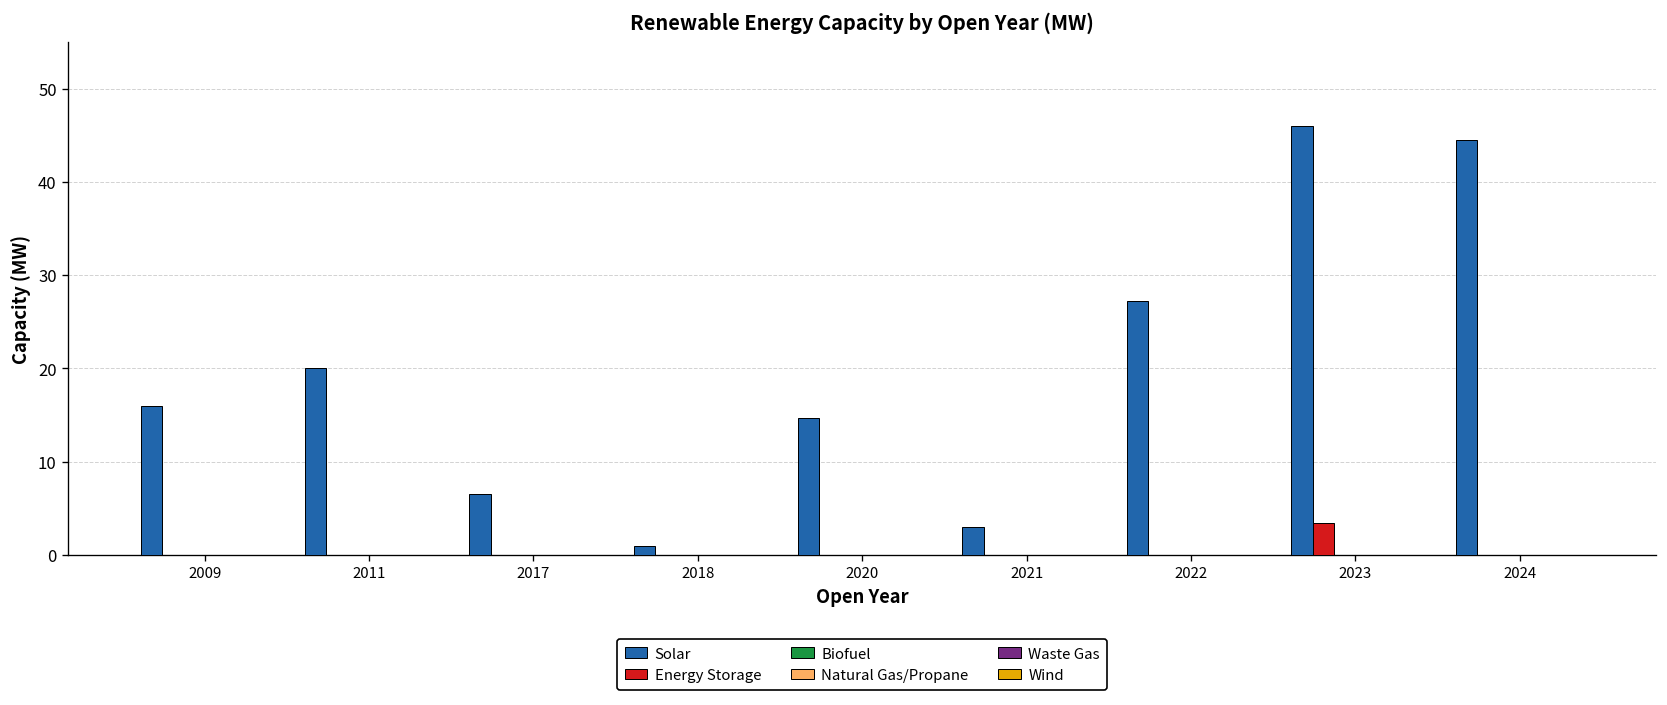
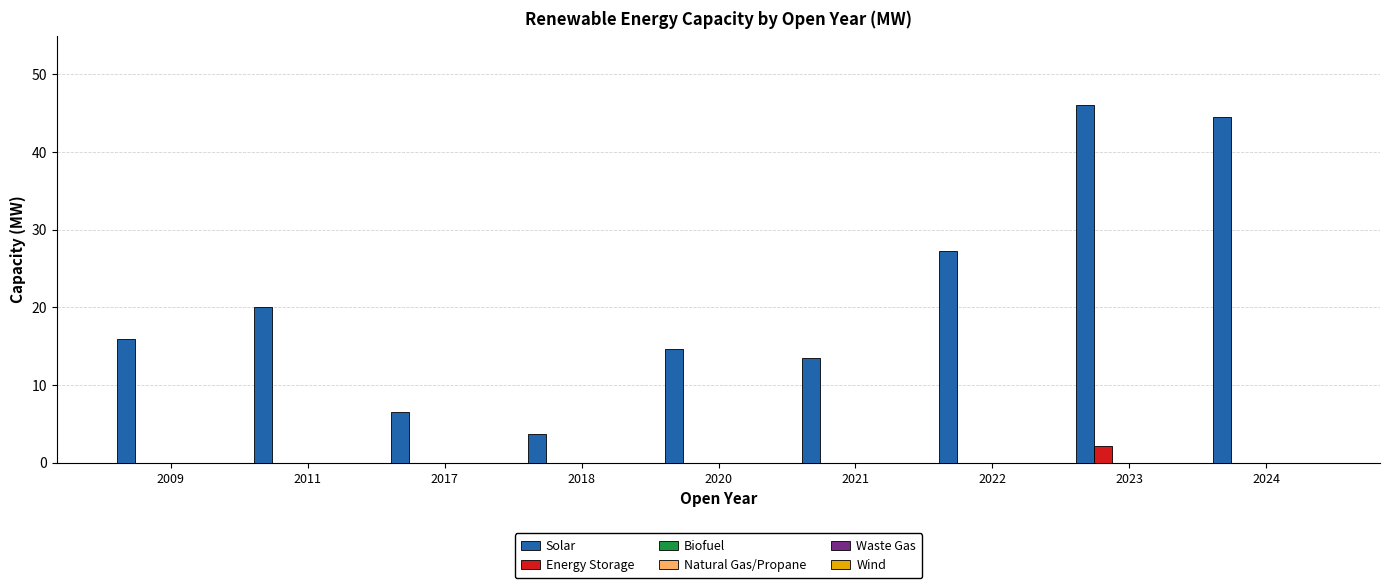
  {
    "Solar": {
      "2009": 16,
      "2011": 20,
      "2017": 7,
-     "2018": 1,
+     "2018": 4,
      "2020": 15,
-     "2021": 3,
+     "2021": 14,
      "2022": 27,
      "2023": 46,
      "2024": 44
    },
    "Energy Storage": {
      "2009": 0,
      "2011": 0,
      "2017": 0,
      "2018": 0,
      "2020": 0,
      "2021": 0,
      "2022": 0,
-     "2023": 3,
+     "2023": 2,
      "2024": 0
    },
    "Biofuel": {
      "2009": 0,
      "2011": 0,
      "2017": 0,
      "2018": 0,
      "2020": 0,
      "2021": 0,
      "2022": 0,
      "2023": 0,
      "2024": 0
    },
    "Natural Gas/Propane": {
      "2009": 0,
      "2011": 0,
      "2017": 0,
      "2018": 0,
      "2020": 0,
      "2021": 0,
      "2022": 0,
      "2023": 0,
      "2024": 0
    },
    "Waste Gas": {
      "2009": 0,
      "2011": 0,
      "2017": 0,
      "2018": 0,
      "2020": 0,
      "2021": 0,
      "2022": 0,
      "2023": 0,
      "2024": 0
    },
    "Wind": {
      "2009": 0,
      "2011": 0,
      "2017": 0,
      "2018": 0,
      "2020": 0,
      "2021": 0,
      "2022": 0,
      "2023": 0,
      "2024": 0
    }
  }
